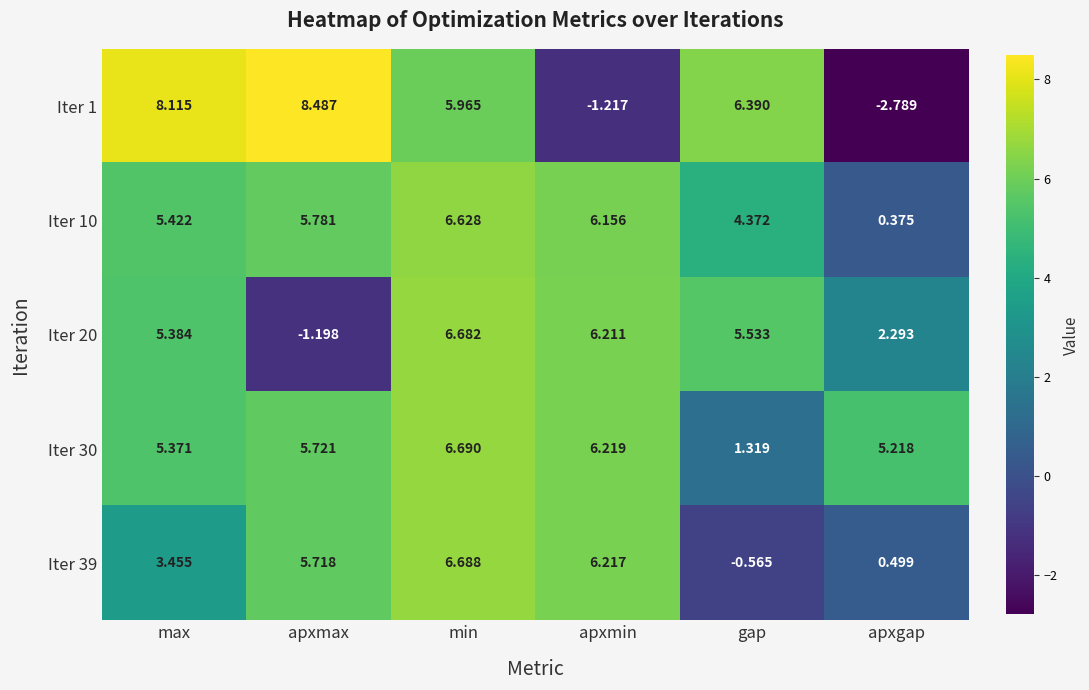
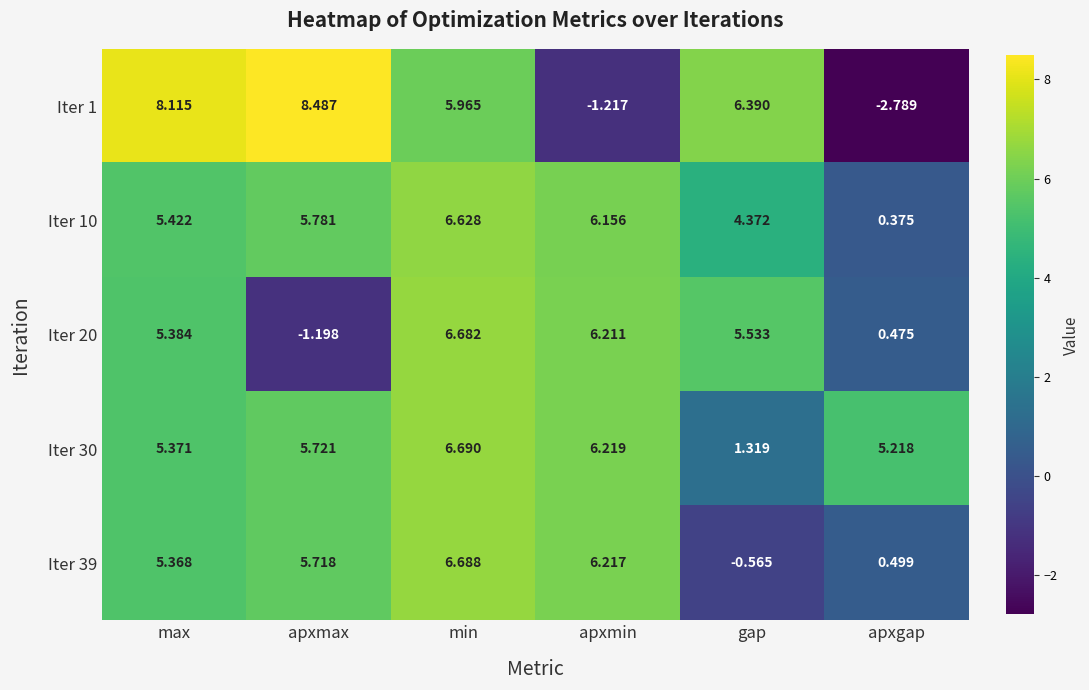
  {
    "Iter 20": {
-     "apxgap": 2.293
+     "apxgap": 0.475
    },
    "Iter 39": {
-     "max": 3.455
+     "max": 5.368
    }
  }
